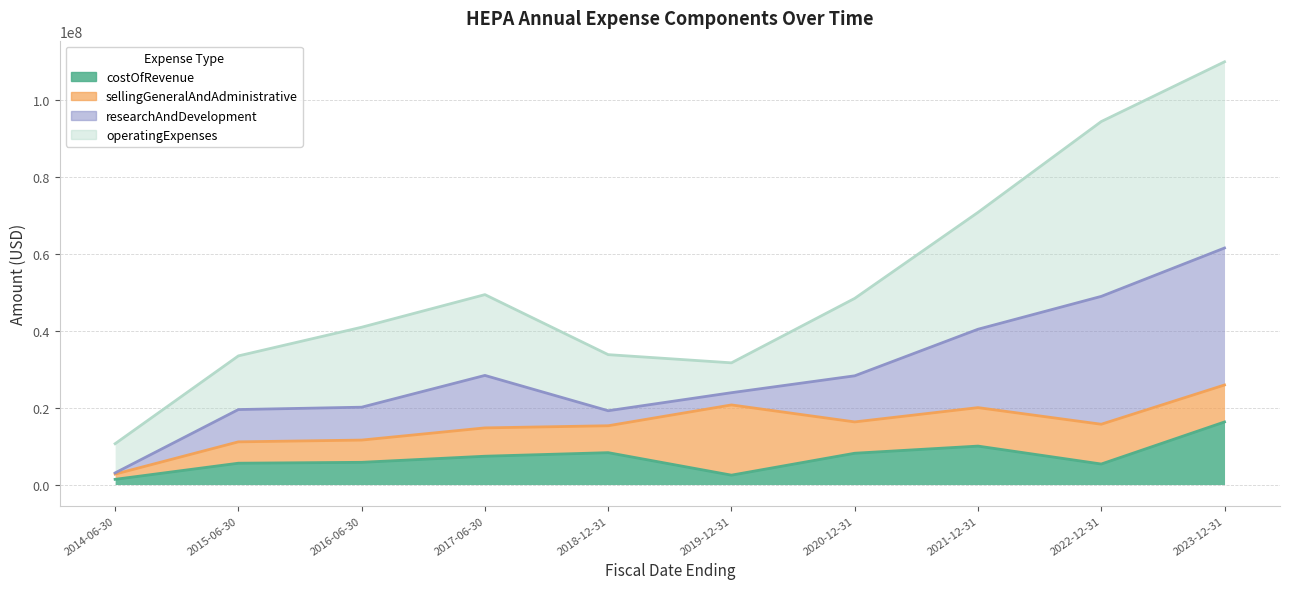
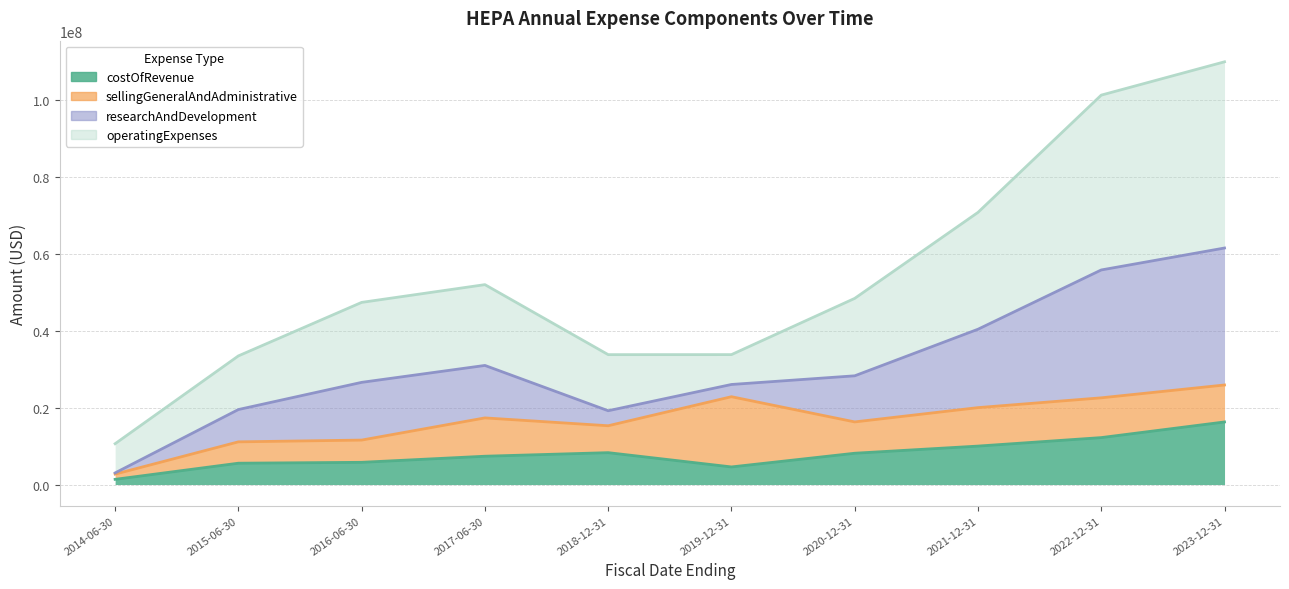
  {
    "costOfRevenue": {
      "2014-06-30": 1000000,
      "2015-06-30": 6000000,
      "2016-06-30": 6000000,
      "2017-06-30": 7000000,
      "2018-12-31": 8000000,
-     "2019-12-31": 2000000,
+     "2019-12-31": 5000000,
      "2020-12-31": 8000000,
      "2021-12-31": 10000000,
-     "2022-12-31": 5000000,
+     "2022-12-31": 12000000,
      "2023-12-31": 16000000
    },
    "sellingGeneralAndAdministrative": {
      "2015-06-30": 6000000,
      "2016-06-30": 6000000,
-     "2017-06-30": 7000000,
+     "2017-06-30": 10000000,
      "2018-12-31": 7000000,
      "2019-12-31": 18000000,
      "2020-12-31": 8000000,
      "2021-12-31": 10000000,
      "2022-12-31": 10000000,
      "2023-12-31": 10000000
    },
    "researchAndDevelopment": {
      "2015-06-30": 8000000,
-     "2016-06-30": 9000000,
+     "2016-06-30": 15000000,
      "2017-06-30": 14000000,
      "2018-12-31": 4000000,
      "2019-12-31": 3000000,
      "2020-12-31": 12000000,
      "2021-12-31": 20000000,
      "2022-12-31": 33000000,
      "2023-12-31": 36000000
    },
    "operatingExpenses": {
      "2014-06-30": 8000000,
      "2015-06-30": 14000000,
      "2016-06-30": 21000000,
      "2017-06-30": 21000000,
      "2018-12-31": 15000000,
      "2019-12-31": 8000000,
      "2020-12-31": 20000000,
      "2021-12-31": 30000000,
      "2022-12-31": 45000000,
      "2023-12-31": 48000000
    }
  }
